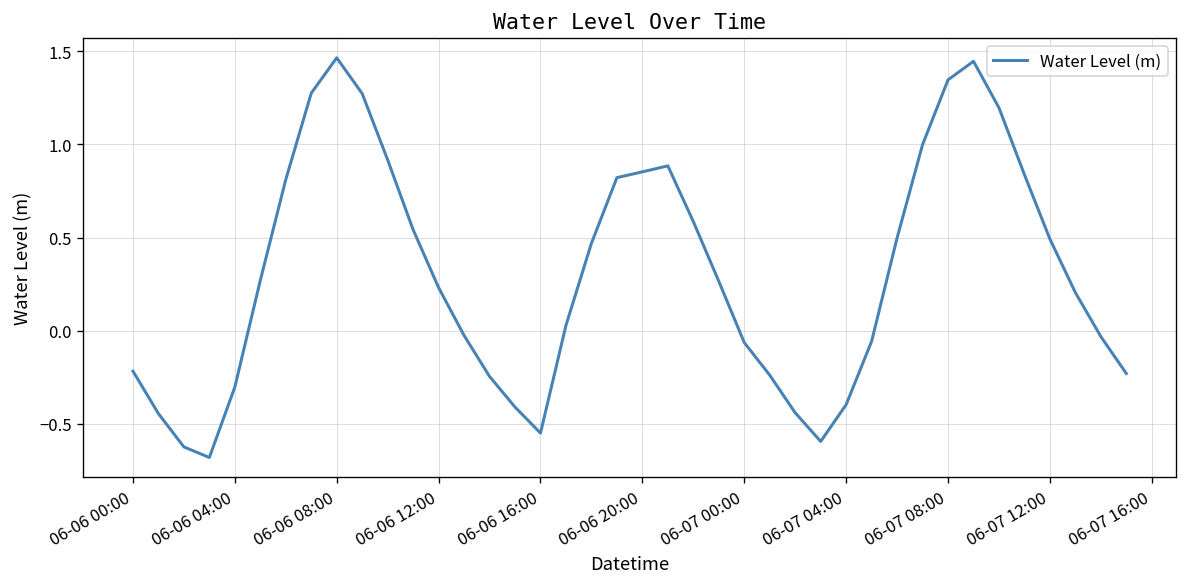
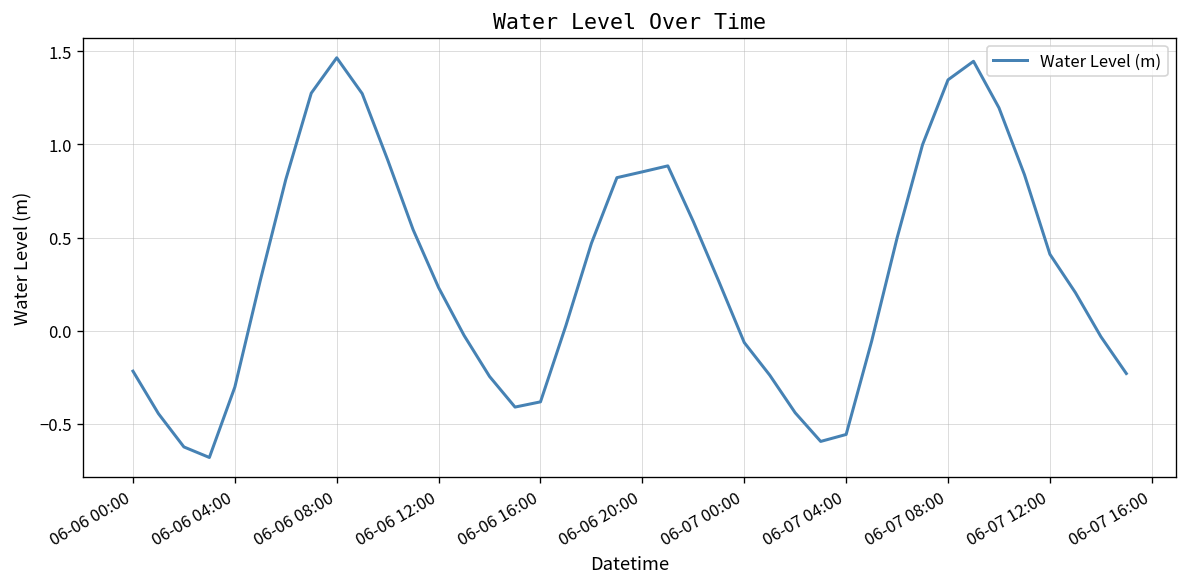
  {
    "06-06 00:00": -0.22,
    "06-06 04:00": -0.30,
    "06-06 08:00": 1.46,
    "06-06 12:00": 0.23,
-   "06-06 16:00": -0.55,
+   "06-06 16:00": -0.38,
    "06-06 20:00": 0.85,
    "06-07 00:00": -0.06,
-   "06-07 04:00": -0.40,
+   "06-07 04:00": -0.56,
    "06-07 08:00": 1.35,
-   "06-07 12:00": 0.49
+   "06-07 12:00": 0.41
  }
